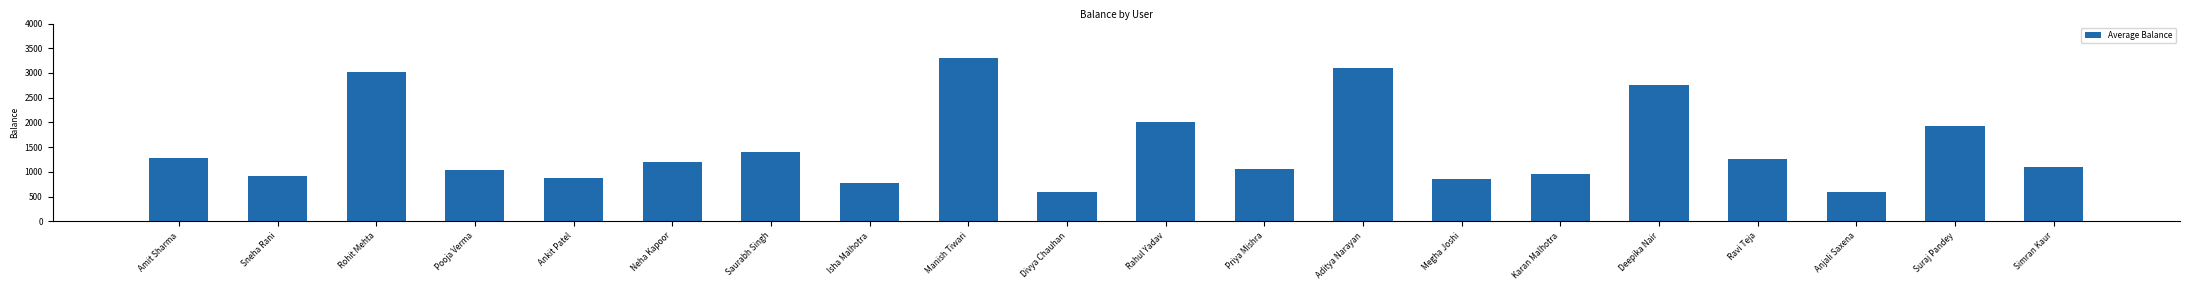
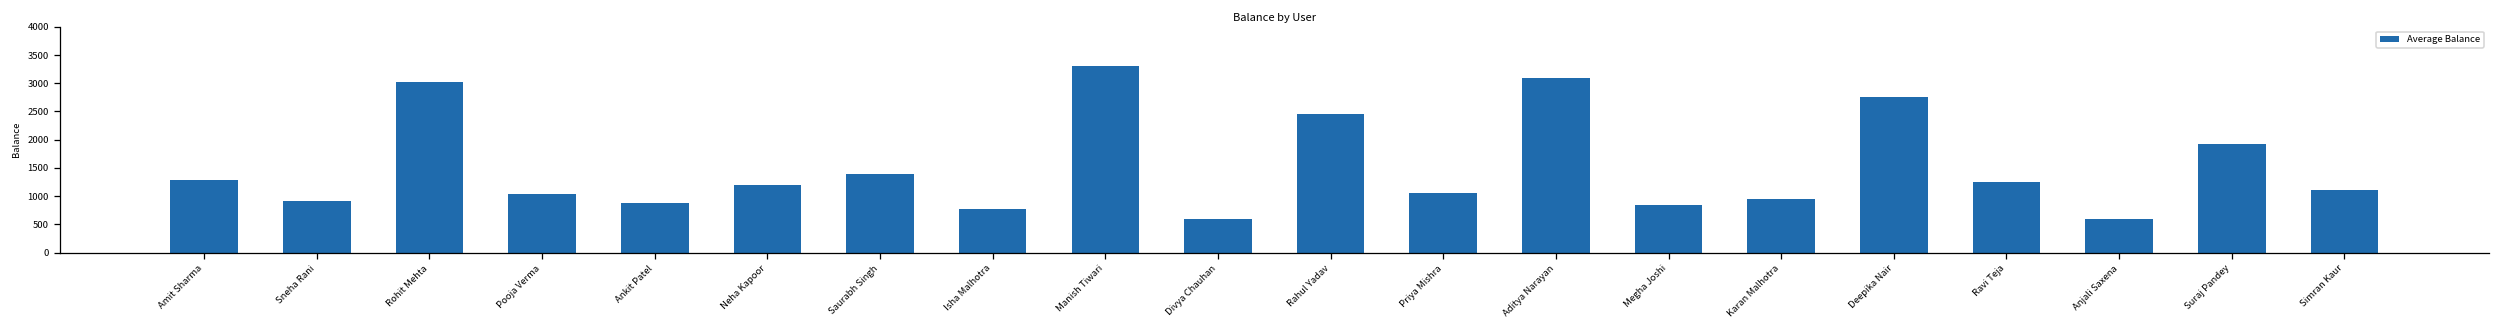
  {
    "Amit Sharma": 1300,
    "Sneha Rani": 900,
    "Rohit Mehta": 3000,
    "Pooja Verma": 1000,
    "Ankit Patel": 900,
    "Neha Kapoor": 1200,
    "Saurabh Singh": 1400,
    "Isha Malhotra": 800,
    "Manish Tiwari": 3300,
    "Divya Chauhan": 600,
-   "Rahul Yadav": 2000,
+   "Rahul Yadav": 2500,
    "Priya Mishra": 1100,
    "Aditya Narayan": 3100,
    "Megha Joshi": 900,
    "Karan Malhotra": 1000,
    "Deepika Nair": 2800,
    "Ravi Teja": 1300,
    "Anjali Saxena": 600,
    "Suraj Pandey": 1900,
    "Simran Kaur": 1100
  }
